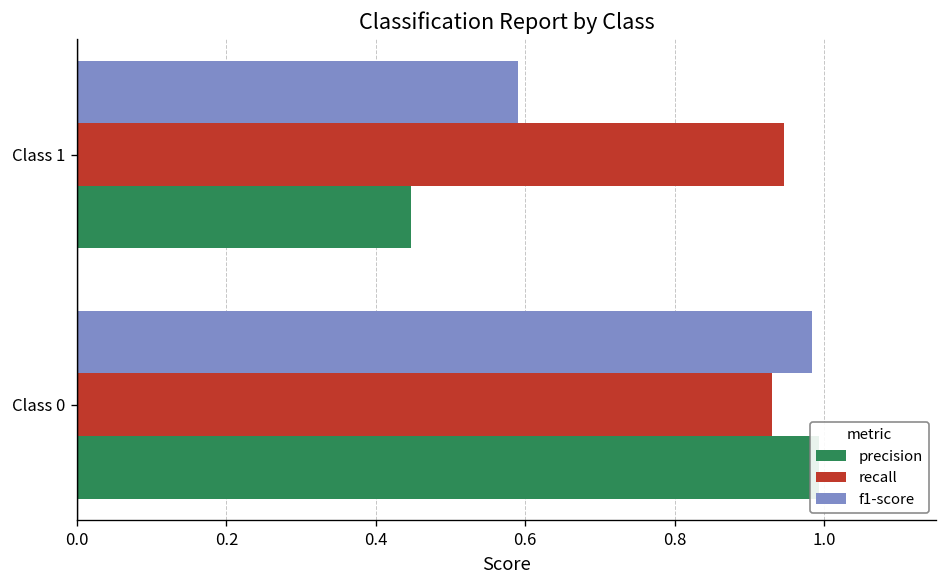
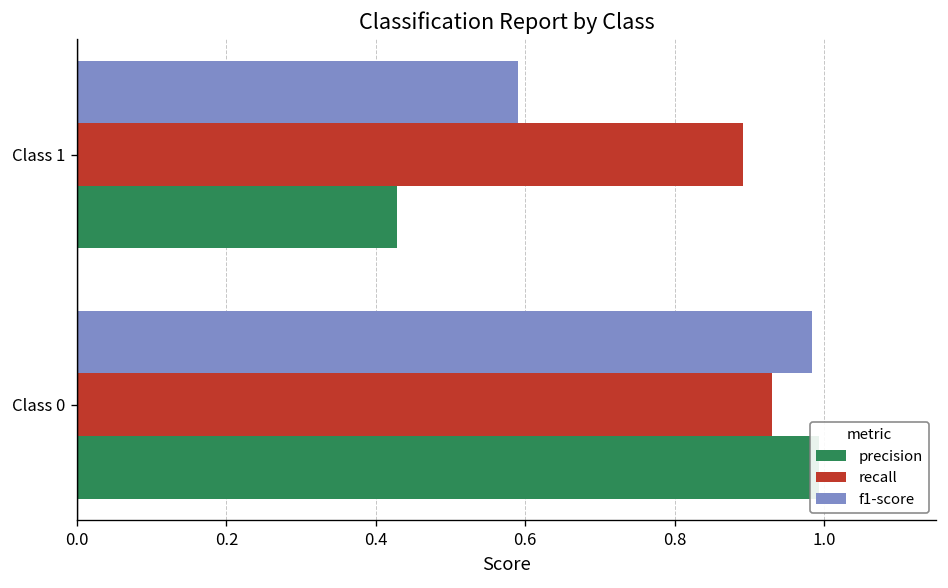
  {
    "precision": {
-     "Class 1": 0.45
+     "Class 1": 0.43
    },
    "recall": {
-     "Class 1": 0.95,
+     "Class 1": 0.89,
      "Class 0": 0.93
    },
    "f1-score": {
      "Class 1": 0.59,
      "Class 0": 0.98
    }
  }
